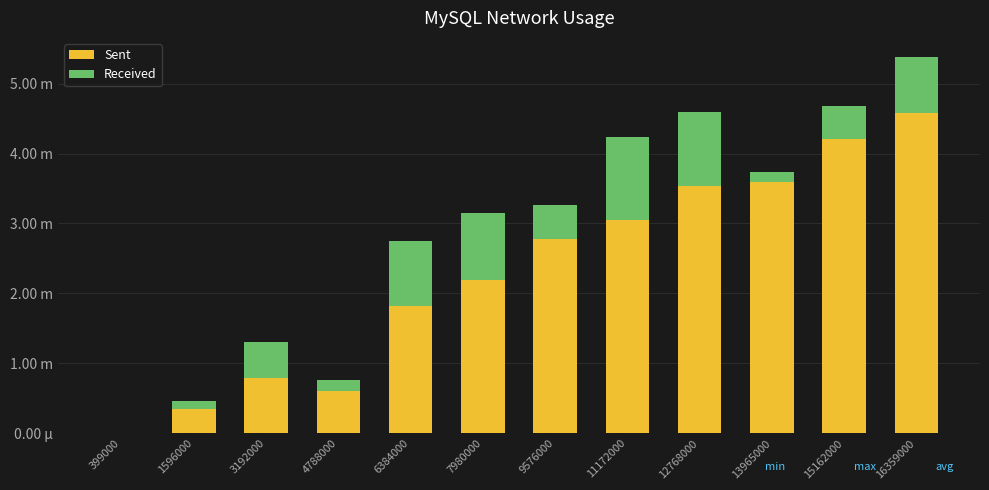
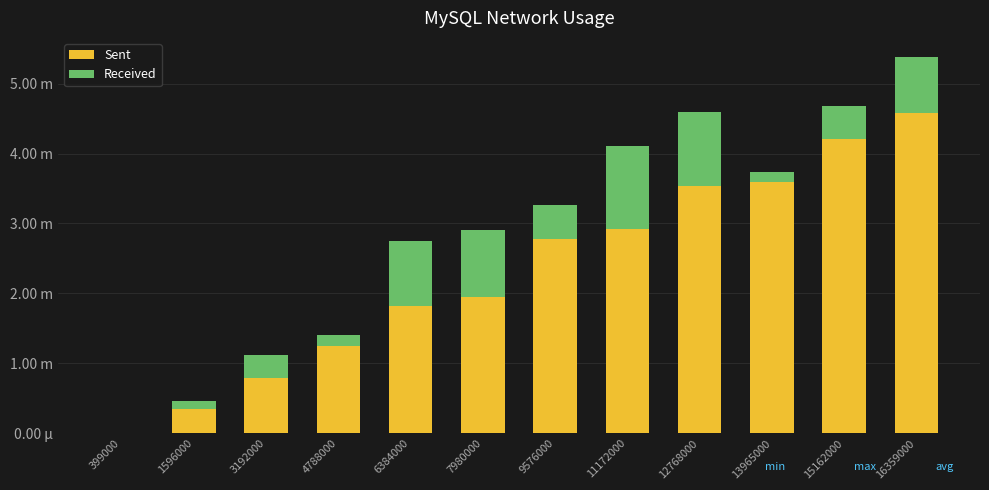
  {
    "Sent": {
      "1596000": "0.3 m",
      "3192000": "0.8 m",
-     "4788000": "0.6 m",
+     "4788000": "1.2 m",
      "6384000": "1.8 m",
-     "7980000": "2.2 m",
+     "7980000": "1.9 m",
      "9576000": "2.8 m",
-     "11172000": "3.1 m",
+     "11172000": "2.9 m",
      "12768000": "3.5 m",
      "13965000": "3.6 m",
      "15162000": "4.2 m",
      "16359000": "4.6 m"
    },
    "Received": {
      "1596000": "0.1 m",
-     "3192000": "0.5 m",
+     "3192000": "0.3 m",
      "4788000": "0.2 m",
      "6384000": "0.9 m",
      "7980000": "1.0 m",
      "9576000": "0.5 m",
      "11172000": "1.2 m",
      "12768000": "1.1 m",
      "13965000": "0.1 m",
      "15162000": "0.5 m",
      "16359000": "0.8 m"
    }
  }
